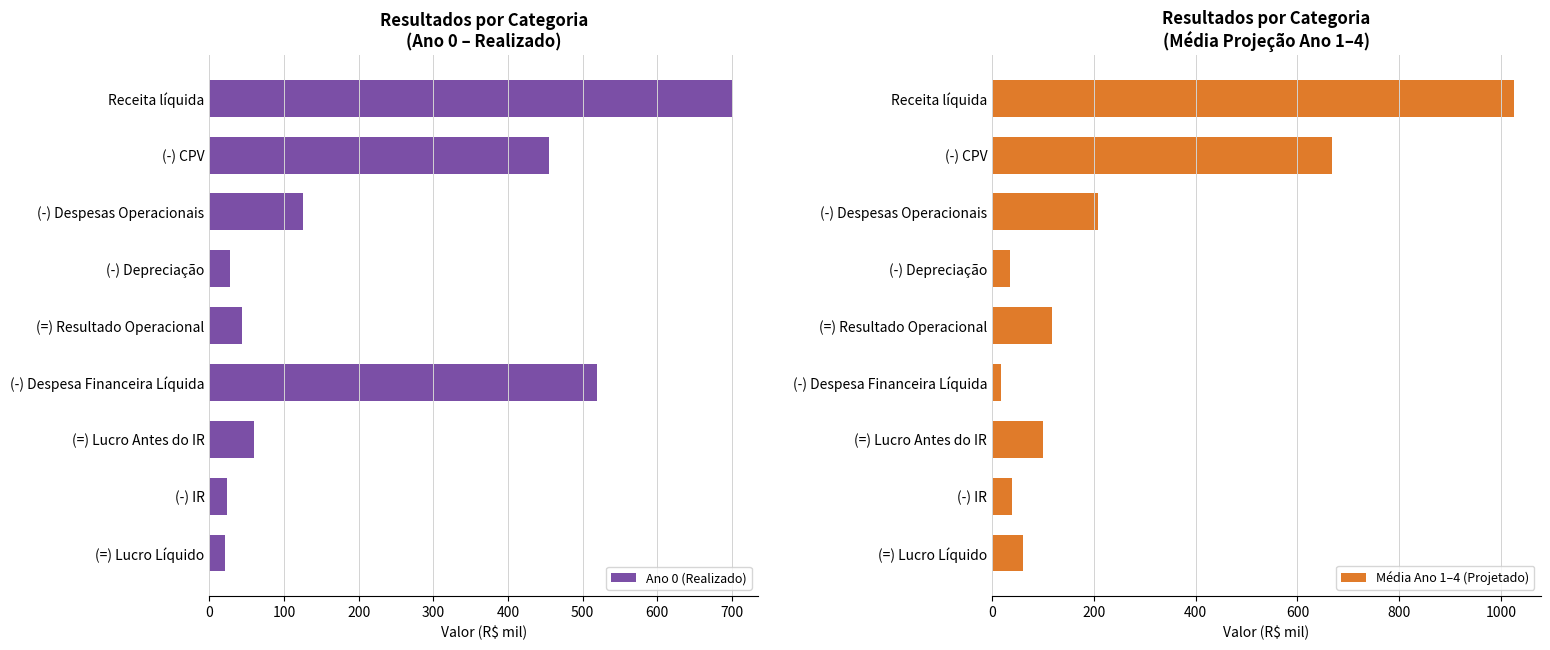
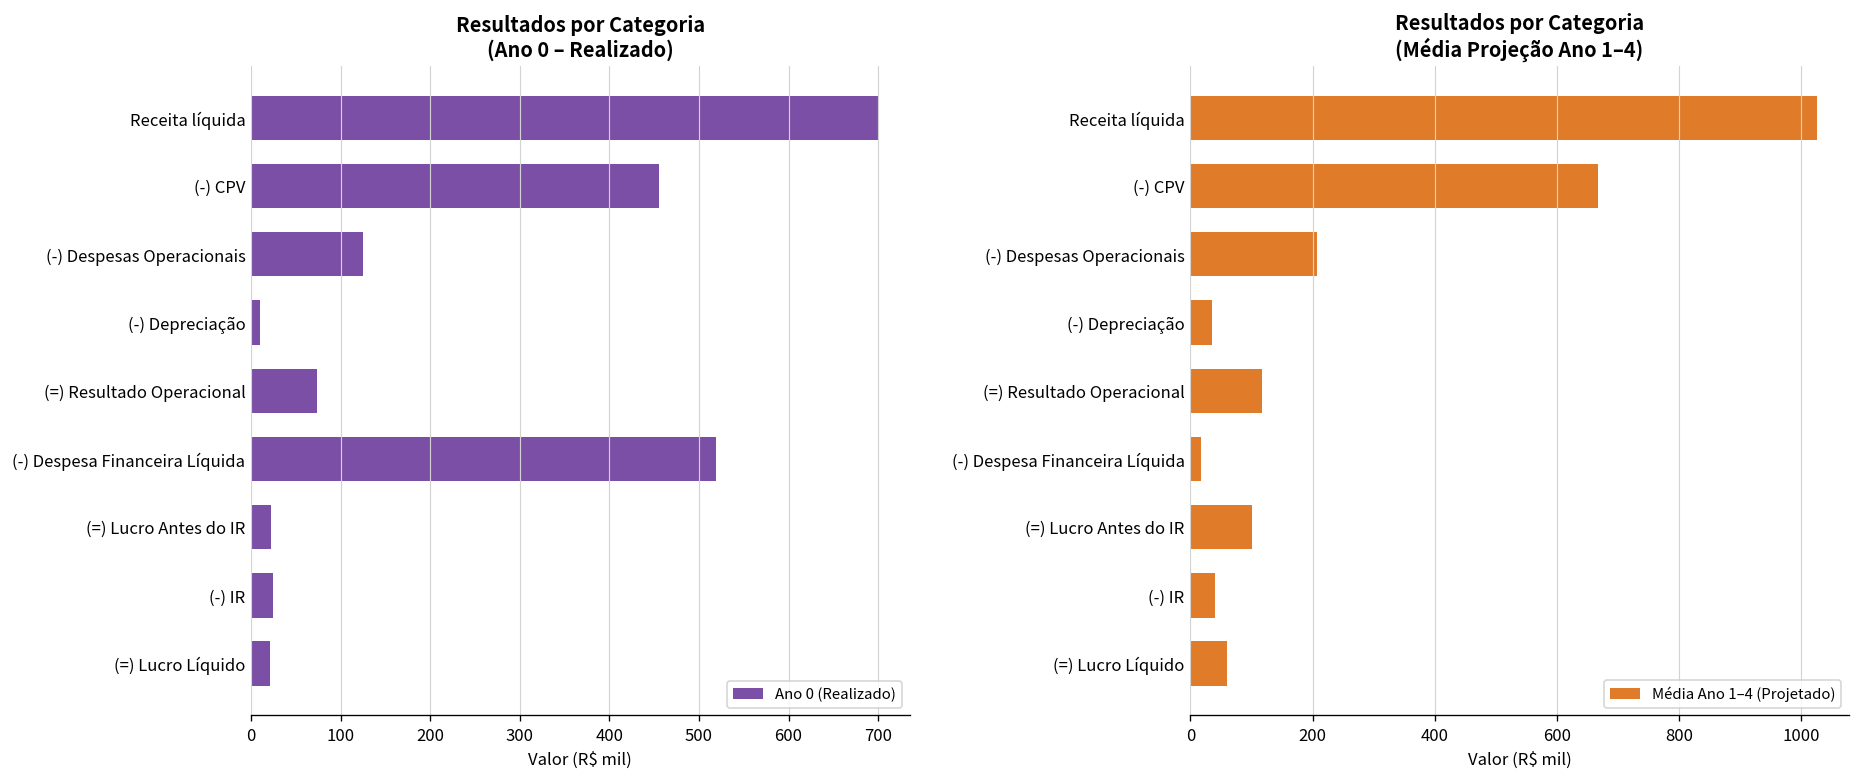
  {
    "Resultados por Categoria (Ano 0 – Realizado)": {
      "Receita líquida": 700,
      "(-) CPV": 460,
      "(-) Despesas Operacionais": 130,
-     "(-) Depreciação": 30,
-     "(=) Resultado Operacional": 40,
+     "(-) Depreciação": 10,
+     "(=) Resultado Operacional": 70,
      "(-) Despesa Financeira Líquida": 520,
-     "(=) Lucro Antes do IR": 60,
+     "(=) Lucro Antes do IR": 20,
      "(-) IR": 20,
      "(=) Lucro Líquido": 20
    },
    "Resultados por Categoria (Média Projeção Ano 1–4)": {
      "Receita líquida": 1030,
      "(-) CPV": 670,
      "(-) Despesas Operacionais": 210,
      "(-) Depreciação": 30,
      "(=) Resultado Operacional": 120,
      "(-) Despesa Financeira Líquida": 20,
      "(=) Lucro Antes do IR": 100,
      "(-) IR": 40,
      "(=) Lucro Líquido": 60
    }
  }
